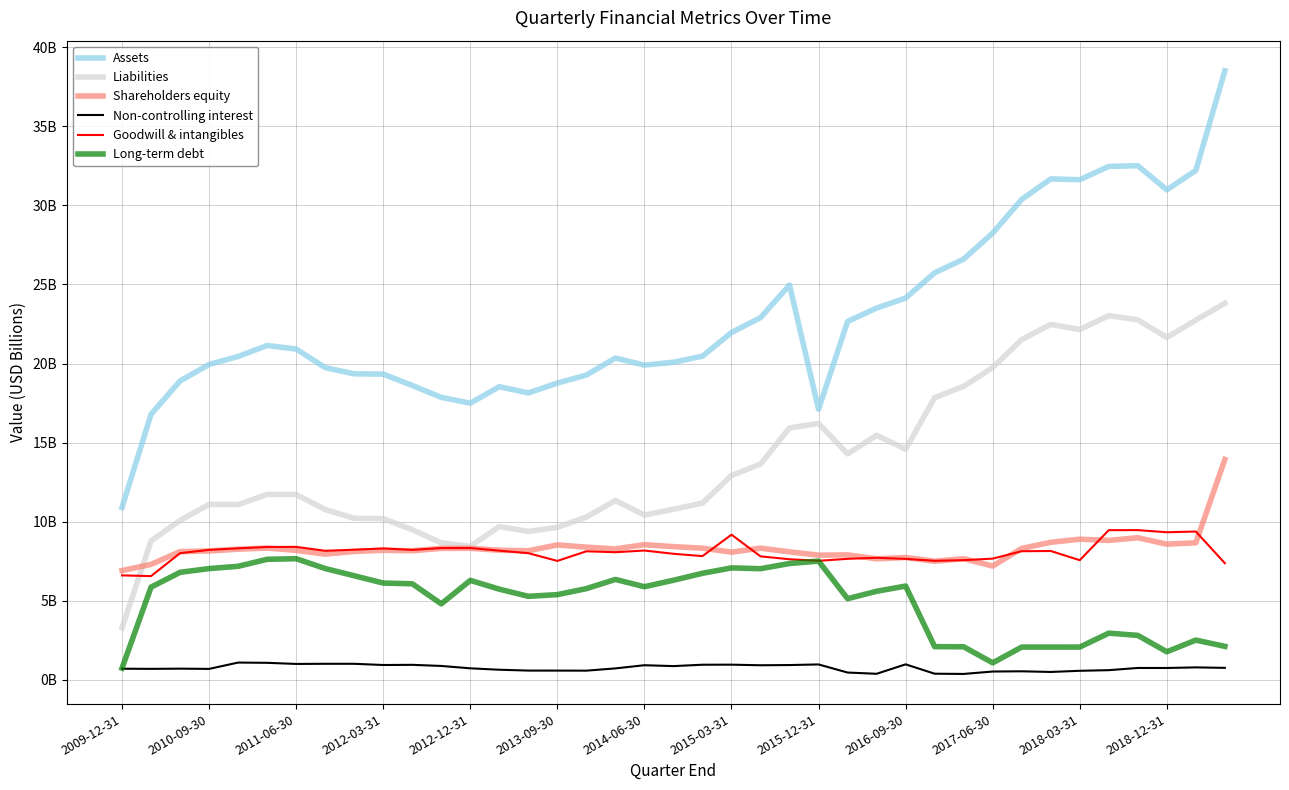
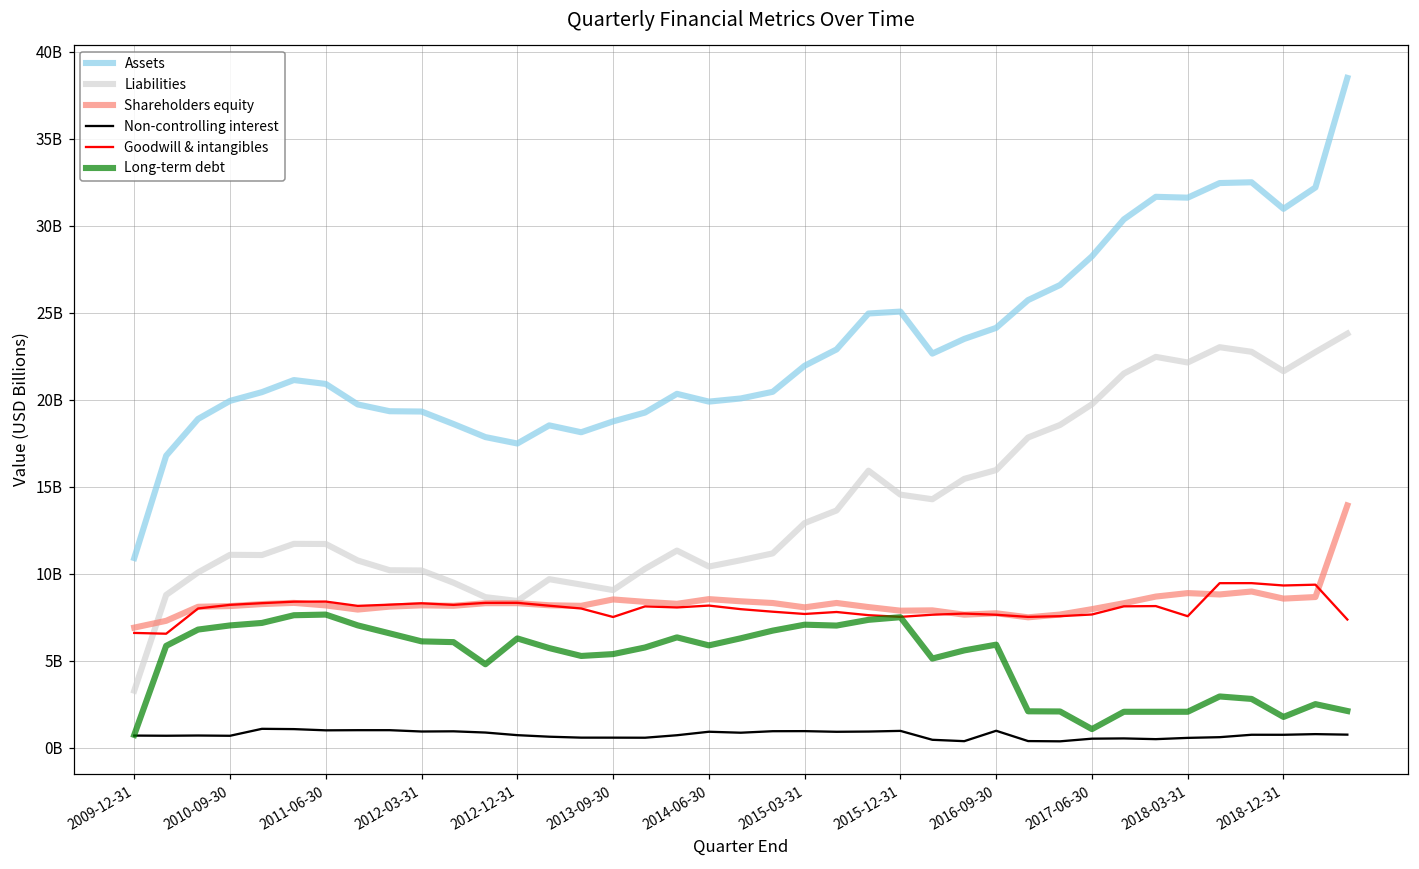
  {
    "Assets": {
      "2009-12-31": 10900000000,
      "2010-09-30": 19900000000,
      "2011-06-30": 20900000000,
      "2012-03-31": 19300000000,
      "2012-12-31": 17500000000,
      "2013-09-30": 18800000000,
      "2014-06-30": 19900000000,
      "2015-03-31": 22000000000,
-     "2015-12-31": 17100000000,
+     "2015-12-31": 25100000000,
      "2016-09-30": 24100000000,
      "2017-06-30": 28200000000,
      "2018-03-31": 31600000000,
      "2018-12-31": 31000000000
    },
    "Liabilities": {
      "2009-12-31": 3300000000,
      "2010-09-30": 11100000000,
      "2011-06-30": 11700000000,
      "2012-03-31": 10200000000,
-     "2013-09-30": 9600000000,
+     "2013-09-30": 9100000000,
      "2014-06-30": 10400000000,
      "2015-03-31": 12900000000,
-     "2015-12-31": 16200000000,
-     "2016-09-30": 14600000000,
+     "2015-12-31": 14600000000,
+     "2016-09-30": 16000000000,
      "2017-06-30": 19700000000,
      "2018-03-31": 22100000000,
      "2018-12-31": 21600000000
    },
    "Shareholders equity": {
      "2009-12-31": 6900000000,
      "2011-06-30": 8200000000,
      "2013-09-30": 8500000000,
      "2014-06-30": 8500000000,
      "2015-03-31": 8100000000,
      "2015-12-31": 7900000000,
-     "2017-06-30": 7200000000,
+     "2017-06-30": 8000000000,
      "2018-03-31": 8900000000,
      "2018-12-31": 8600000000
    },
    "Non-controlling interest": {
      "2010-09-30": 700000000,
      "2011-06-30": 1000000000,
      "2012-03-31": 900000000,
      "2012-12-31": 700000000,
      "2013-09-30": 600000000,
      "2014-06-30": 900000000,
      "2015-03-31": 1000000000,
      "2015-12-31": 1000000000,
      "2016-09-30": 1000000000,
      "2017-06-30": 500000000,
      "2018-03-31": 600000000,
      "2018-12-31": 800000000
    },
    "Goodwill & intangibles": {
      "2009-12-31": 6600000000,
      "2011-06-30": 8400000000,
      "2013-09-30": 7500000000,
      "2014-06-30": 8200000000,
-     "2015-03-31": 9200000000,
+     "2015-03-31": 7700000000,
      "2017-06-30": 7700000000,
      "2018-03-31": 7600000000,
      "2018-12-31": 9300000000
    },
    "Long-term debt": {
      "2010-09-30": 7000000000,
      "2011-06-30": 7700000000,
      "2012-03-31": 6100000000,
      "2012-12-31": 6300000000,
      "2013-09-30": 5400000000,
      "2014-06-30": 5900000000,
      "2015-03-31": 7100000000,
      "2016-09-30": 5900000000,
      "2017-06-30": 1100000000,
      "2018-03-31": 2100000000,
      "2018-12-31": 1800000000
    }
  }
